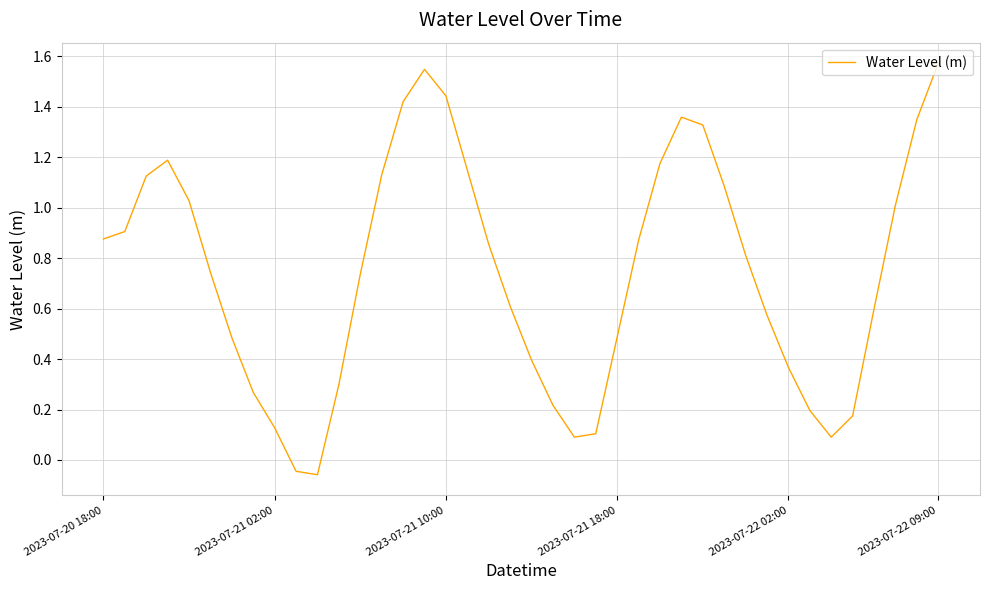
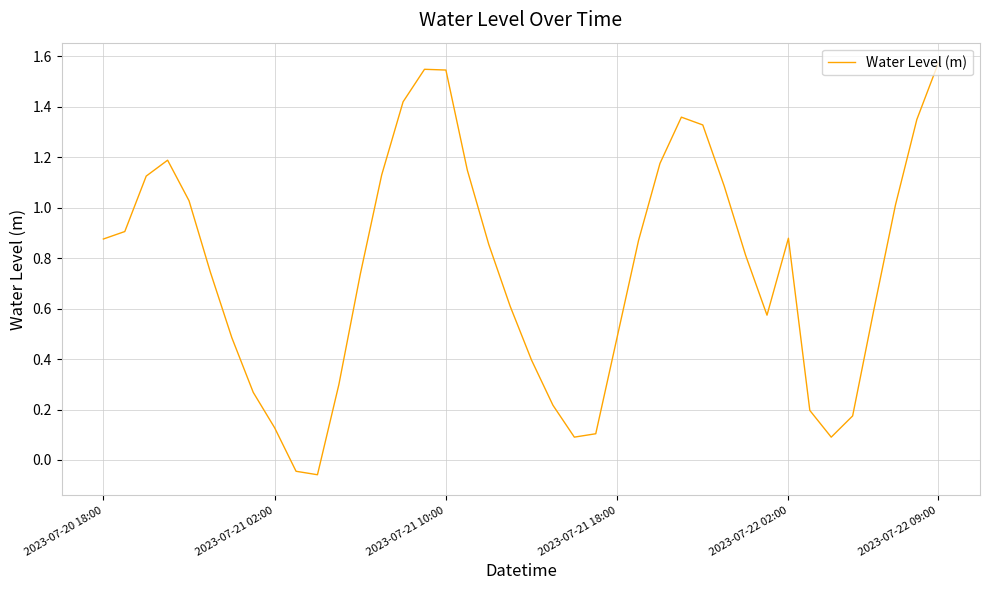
  {
    "2023-07-20 18:00": 0.88,
    "2023-07-21 02:00": 0.13,
-   "2023-07-21 10:00": 1.44,
+   "2023-07-21 10:00": 1.55,
    "2023-07-21 18:00": 0.49,
-   "2023-07-22 02:00": 0.37
+   "2023-07-22 02:00": 0.88
  }
